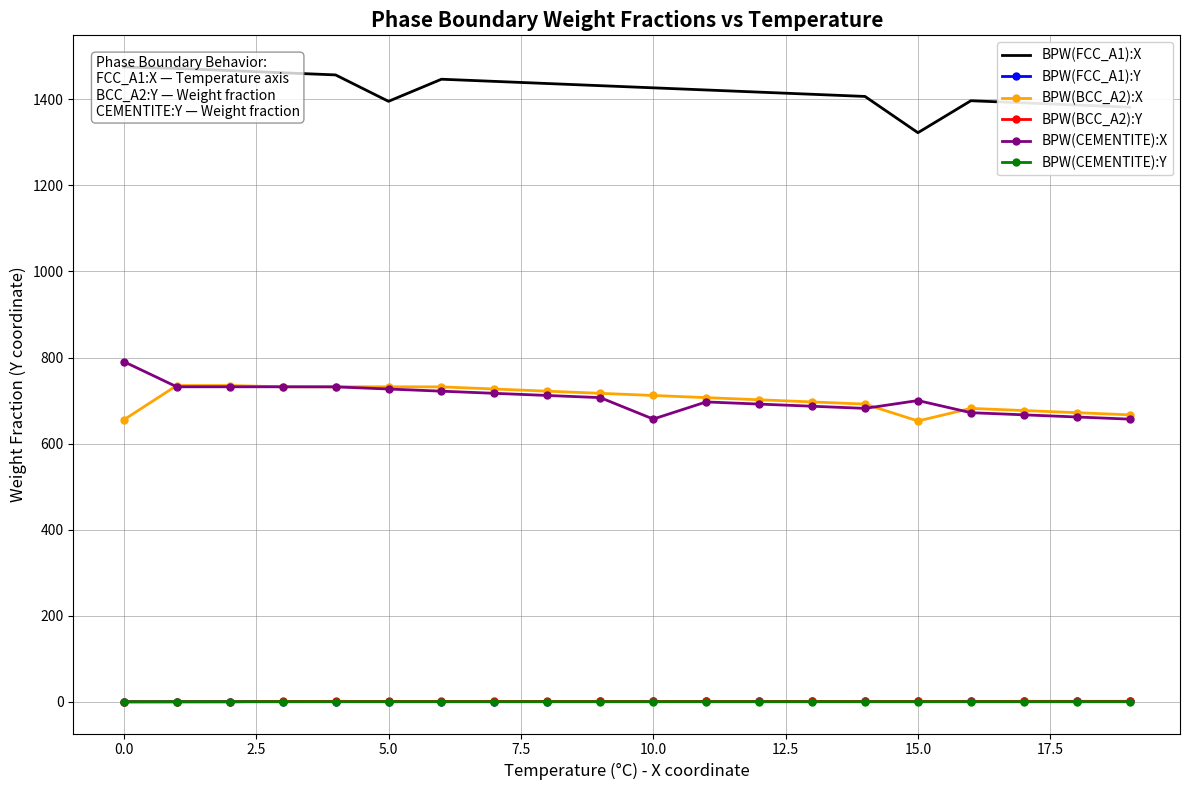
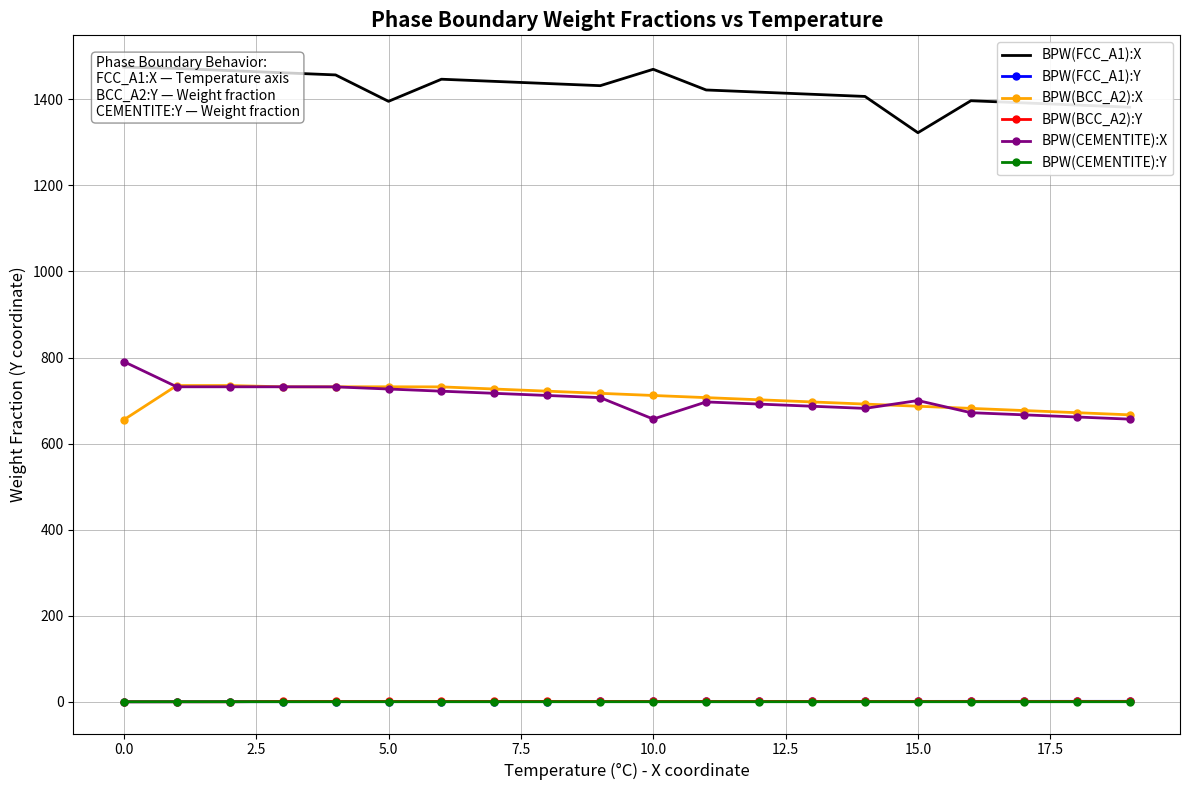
  {
    "BPW(FCC_A1):X": {
      "5.0": 1400,
-     "10.0": 1430,
+     "10.0": 1470,
      "15.0": 1320
    },
    "BPW(BCC_A2):X": {
      "0.0": 660,
      "10.0": 710,
-     "15.0": 650
+     "15.0": 690
    },
    "BPW(CEMENTITE):X": {
      "0.0": 790,
      "10.0": 660,
      "15.0": 700
    }
  }
